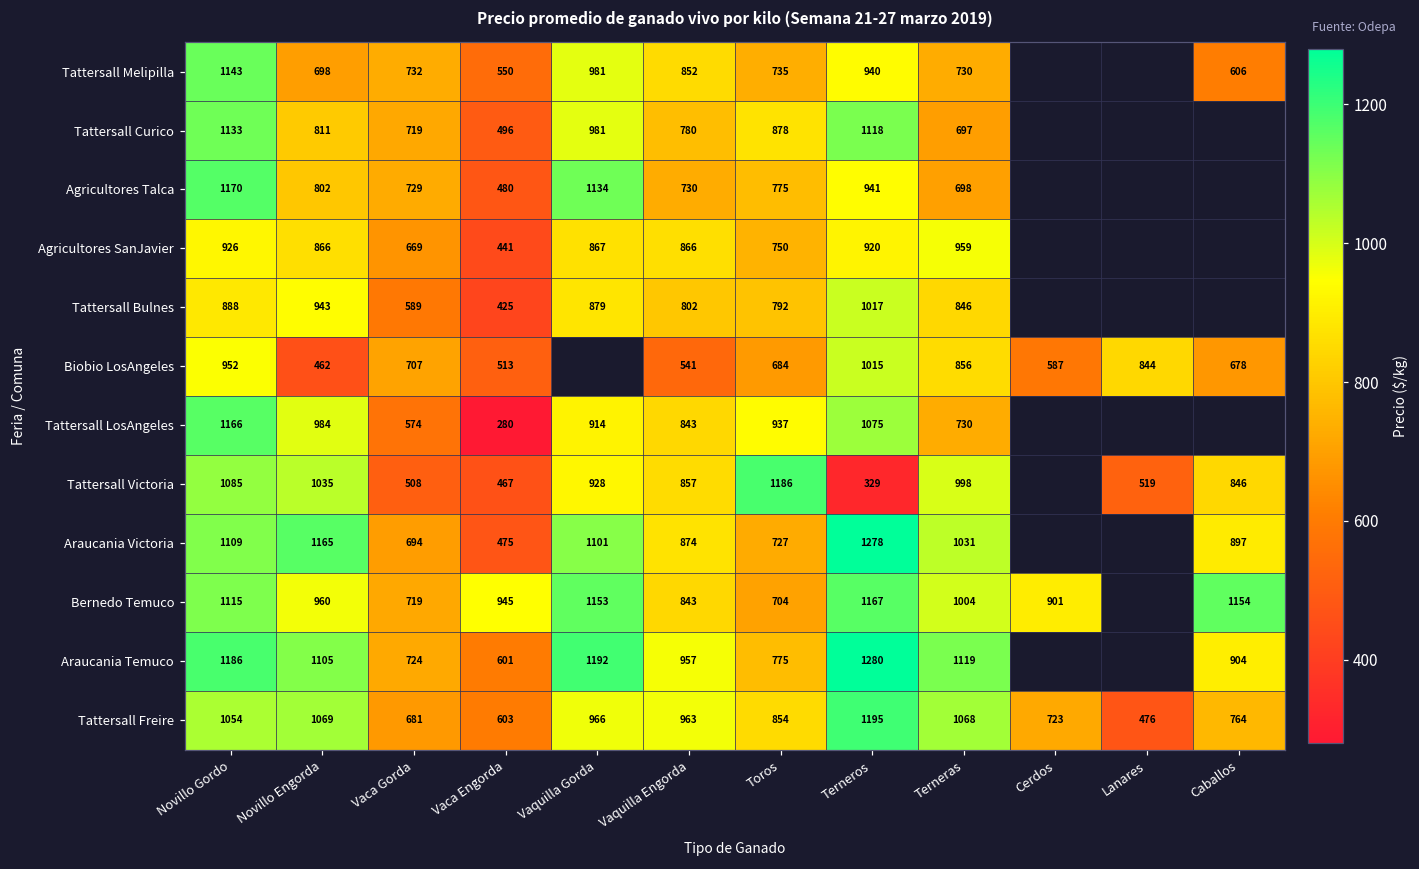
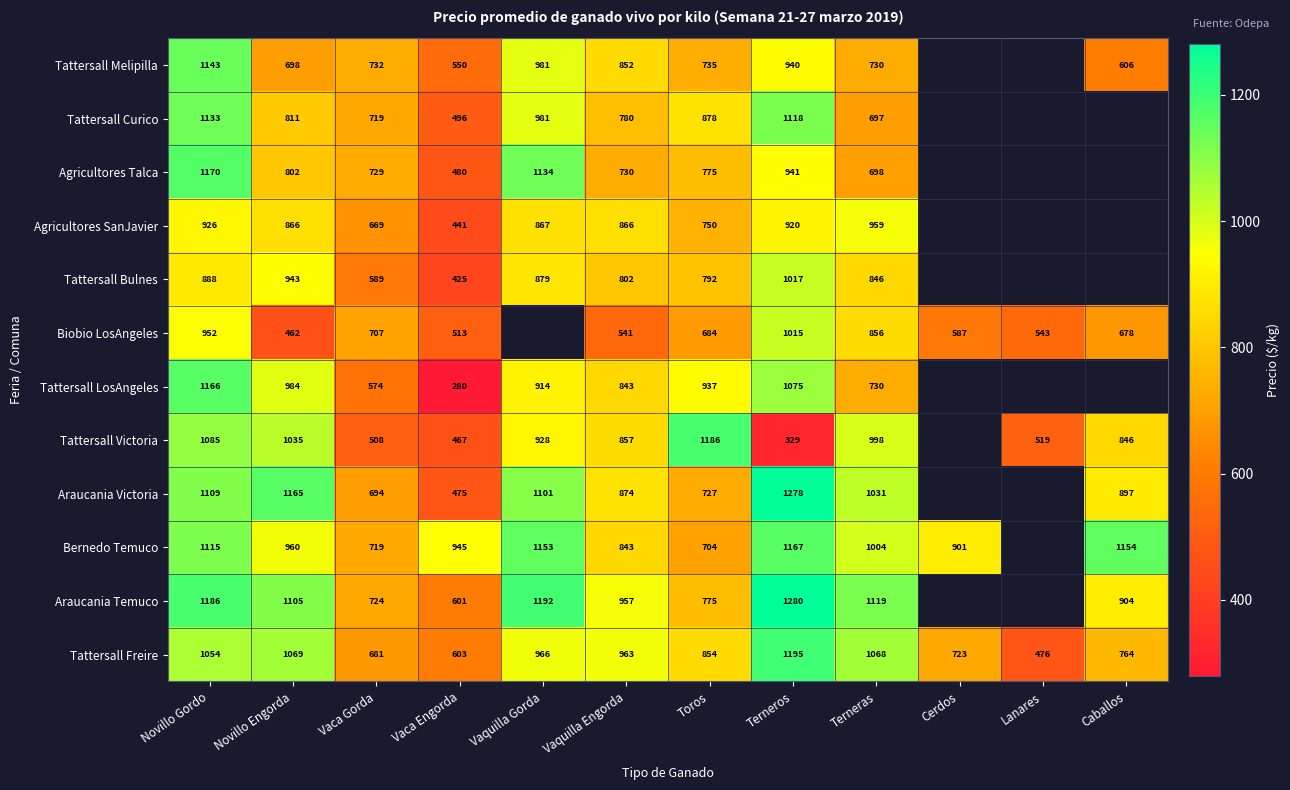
  {
    "Tattersall Melipilla": {
      "Novillo Gordo": 1143,
      "Novillo Engorda": 698,
      "Vaca Gorda": 732,
      "Vaca Engorda": 550,
      "Vaquilla Gorda": 981,
      "Vaquilla Engorda": 852,
      "Toros": 735,
      "Terneros": 940,
      "Terneras": 730,
      "Caballos": 606
    },
    "Tattersall Curico": {
      "Novillo Gordo": 1133,
      "Novillo Engorda": 811,
      "Vaca Gorda": 719,
      "Vaca Engorda": 496,
      "Vaquilla Gorda": 981,
      "Vaquilla Engorda": 780,
      "Toros": 878,
      "Terneros": 1118,
      "Terneras": 697
    },
    "Agricultores Talca": {
      "Novillo Gordo": 1170,
      "Novillo Engorda": 802,
      "Vaca Gorda": 729,
      "Vaca Engorda": 480,
      "Vaquilla Gorda": 1134,
      "Vaquilla Engorda": 730,
      "Toros": 775,
      "Terneros": 941,
      "Terneras": 698
    },
    "Agricultores SanJavier": {
      "Novillo Gordo": 926,
      "Novillo Engorda": 866,
      "Vaca Gorda": 669,
      "Vaca Engorda": 441,
      "Vaquilla Gorda": 867,
      "Vaquilla Engorda": 866,
      "Toros": 750,
      "Terneros": 920,
      "Terneras": 959
    },
    "Tattersall Bulnes": {
      "Novillo Gordo": 888,
      "Novillo Engorda": 943,
      "Vaca Gorda": 589,
      "Vaca Engorda": 425,
      "Vaquilla Gorda": 879,
      "Vaquilla Engorda": 802,
      "Toros": 792,
      "Terneros": 1017,
      "Terneras": 846
    },
    "Biobio LosAngeles": {
      "Novillo Gordo": 952,
      "Novillo Engorda": 462,
      "Vaca Gorda": 707,
      "Vaca Engorda": 513,
      "Vaquilla Engorda": 541,
      "Toros": 684,
      "Terneros": 1015,
      "Terneras": 856,
      "Cerdos": 587,
-     "Lanares": 844,
+     "Lanares": 543,
      "Caballos": 678
    },
    "Tattersall LosAngeles": {
      "Novillo Gordo": 1166,
      "Novillo Engorda": 984,
      "Vaca Gorda": 574,
      "Vaca Engorda": 280,
      "Vaquilla Gorda": 914,
      "Vaquilla Engorda": 843,
      "Toros": 937,
      "Terneros": 1075,
      "Terneras": 730
    },
    "Tattersall Victoria": {
      "Novillo Gordo": 1085,
      "Novillo Engorda": 1035,
      "Vaca Gorda": 508,
      "Vaca Engorda": 467,
      "Vaquilla Gorda": 928,
      "Vaquilla Engorda": 857,
      "Toros": 1186,
      "Terneros": 329,
      "Terneras": 998,
      "Lanares": 519,
      "Caballos": 846
    },
    "Araucania Victoria": {
      "Novillo Gordo": 1109,
      "Novillo Engorda": 1165,
      "Vaca Gorda": 694,
      "Vaca Engorda": 475,
      "Vaquilla Gorda": 1101,
      "Vaquilla Engorda": 874,
      "Toros": 727,
      "Terneros": 1278,
      "Terneras": 1031,
      "Caballos": 897
    },
    "Bernedo Temuco": {
      "Novillo Gordo": 1115,
      "Novillo Engorda": 960,
      "Vaca Gorda": 719,
      "Vaca Engorda": 945,
      "Vaquilla Gorda": 1153,
      "Vaquilla Engorda": 843,
      "Toros": 704,
      "Terneros": 1167,
      "Terneras": 1004,
      "Cerdos": 901,
      "Caballos": 1154
    },
    "Araucania Temuco": {
      "Novillo Gordo": 1186,
      "Novillo Engorda": 1105,
      "Vaca Gorda": 724,
      "Vaca Engorda": 601,
      "Vaquilla Gorda": 1192,
      "Vaquilla Engorda": 957,
      "Toros": 775,
      "Terneros": 1280,
      "Terneras": 1119,
      "Caballos": 904
    },
    "Tattersall Freire": {
      "Novillo Gordo": 1054,
      "Novillo Engorda": 1069,
      "Vaca Gorda": 681,
      "Vaca Engorda": 603,
      "Vaquilla Gorda": 966,
      "Vaquilla Engorda": 963,
      "Toros": 854,
      "Terneros": 1195,
      "Terneras": 1068,
      "Cerdos": 723,
      "Lanares": 476,
      "Caballos": 764
    }
  }
